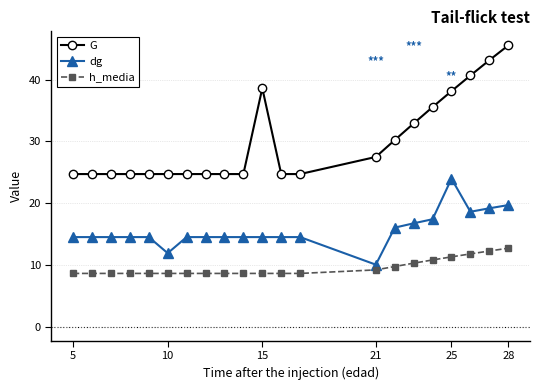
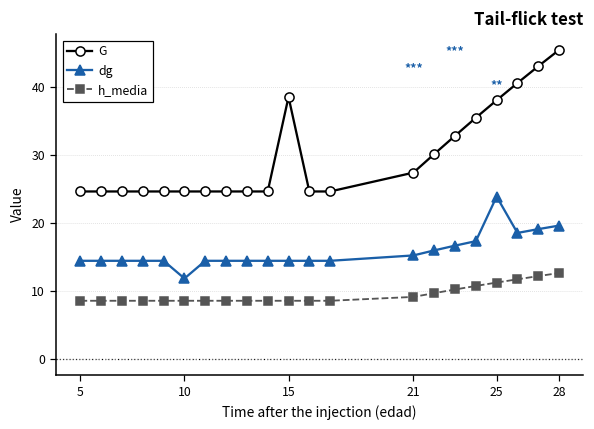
  {
    "G": {
      "5": 25,
      "10": 25,
      "15": 39,
      "21": 27,
      "25": 38,
      "28": 46
    },
    "dg": {
      "5": 15,
      "10": 12,
      "15": 15,
-     "21": 10,
+     "21": 15,
      "25": 24,
      "28": 20
    },
    "h_media": {
      "5": 9,
      "10": 9,
      "15": 9,
      "21": 9,
      "25": 11,
      "28": 13
    }
  }
